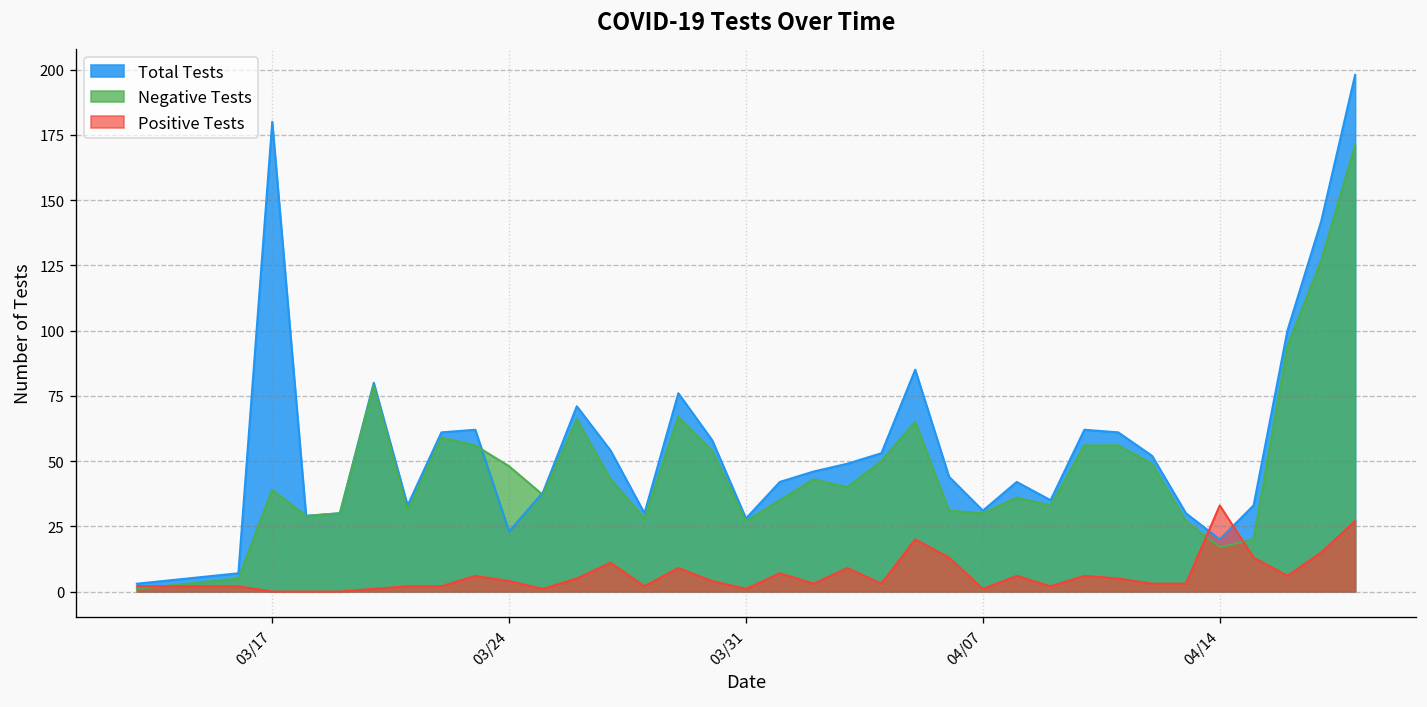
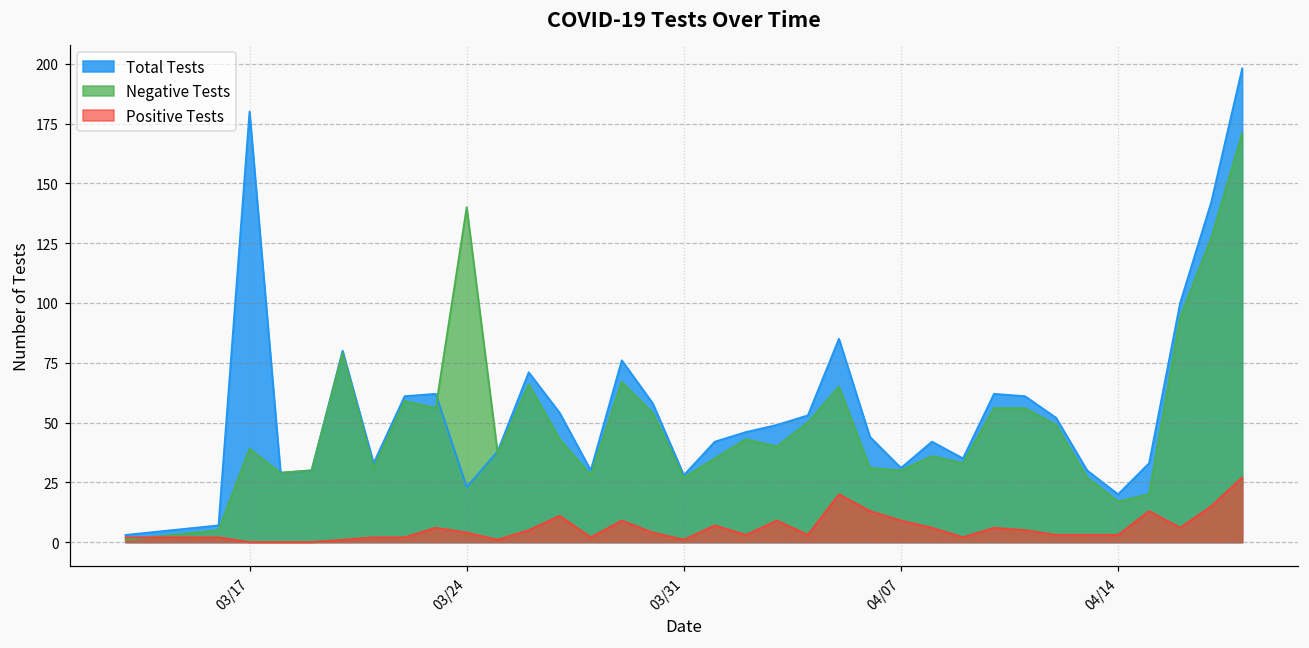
  {
    "Total Tests": {
      "03/17": 180,
      "03/24": 23,
      "04/14": 20
    },
    "Negative Tests": {
      "03/17": 39,
-     "03/24": 48,
+     "03/24": 140,
      "04/14": 17
    },
    "Positive Tests": {
      "03/17": 0,
      "03/24": 4,
      "03/31": 1,
-     "04/07": 1,
-     "04/14": 33
+     "04/07": 9,
+     "04/14": 3
    }
  }
